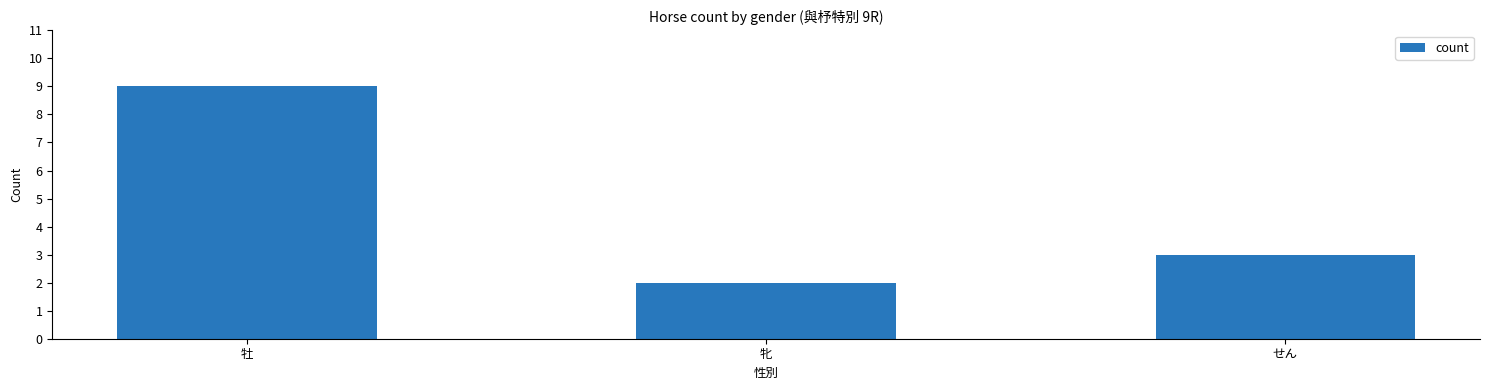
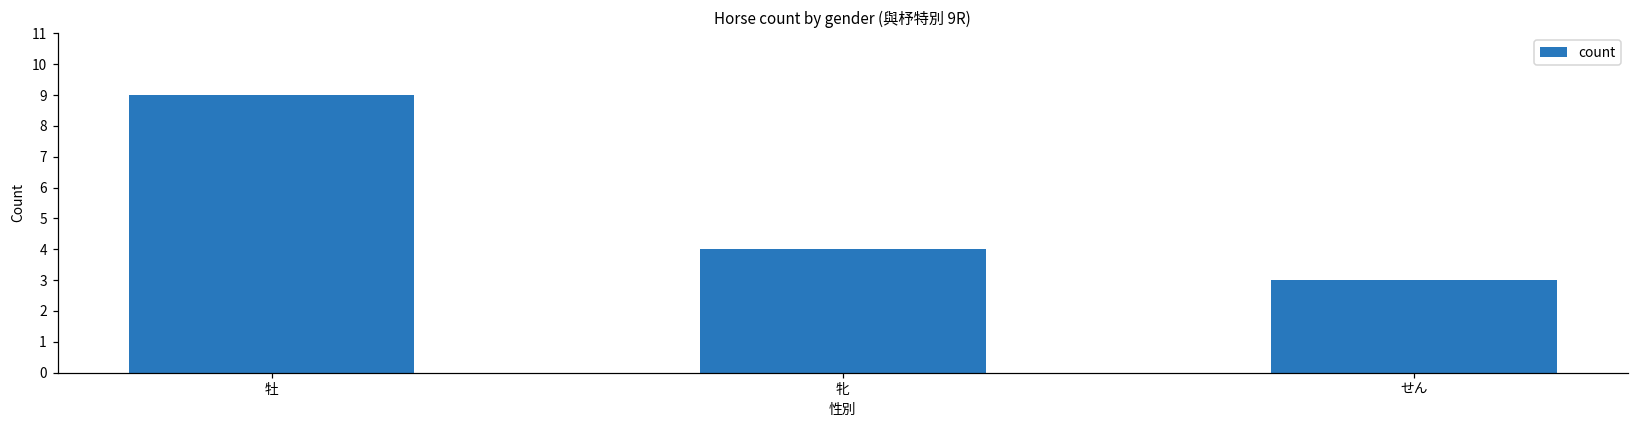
  {
    "牡": 9,
-   "牝": 2,
+   "牝": 4,
    "せん": 3
  }
